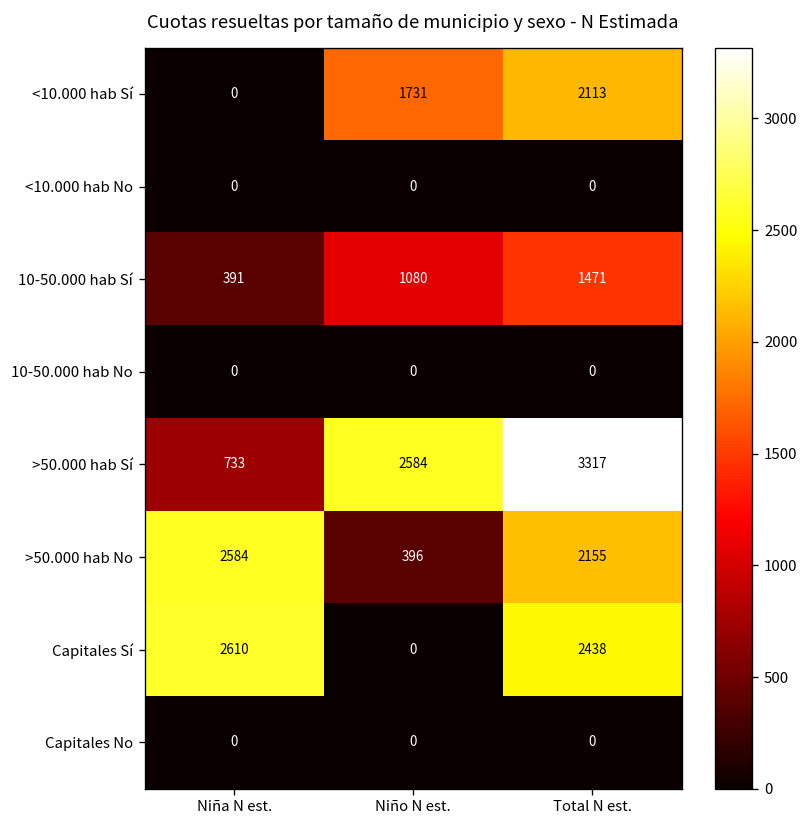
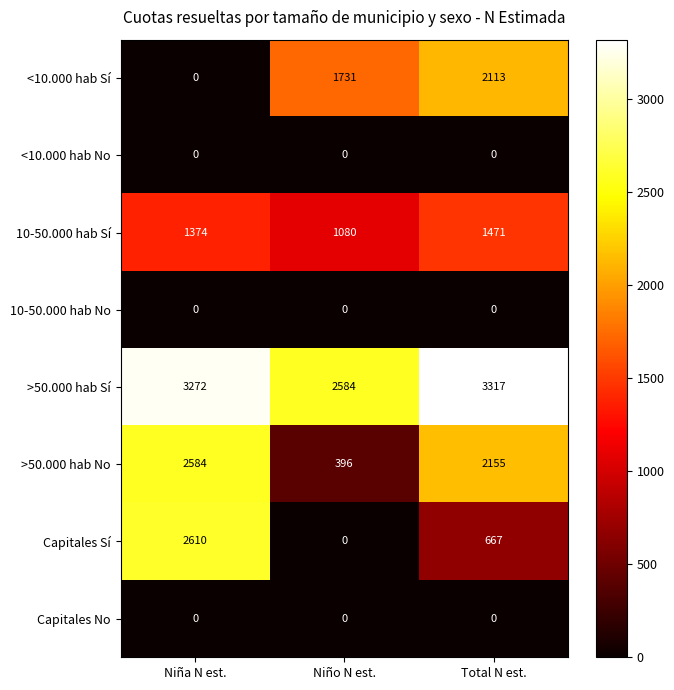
  {
    "<10.000 hab Sí": {
      "Niña N est.": 0,
      "Niño N est.": 1731,
      "Total N est.": 2113
    },
    "<10.000 hab No": {
      "Niña N est.": 0,
      "Niño N est.": 0,
      "Total N est.": 0
    },
    "10-50.000 hab Sí": {
-     "Niña N est.": 391,
+     "Niña N est.": 1374,
      "Niño N est.": 1080,
      "Total N est.": 1471
    },
    "10-50.000 hab No": {
      "Niña N est.": 0,
      "Niño N est.": 0,
      "Total N est.": 0
    },
    ">50.000 hab Sí": {
-     "Niña N est.": 733,
+     "Niña N est.": 3272,
      "Niño N est.": 2584,
      "Total N est.": 3317
    },
    ">50.000 hab No": {
      "Niña N est.": 2584,
      "Niño N est.": 396,
      "Total N est.": 2155
    },
    "Capitales Sí": {
      "Niña N est.": 2610,
      "Niño N est.": 0,
-     "Total N est.": 2438
+     "Total N est.": 667
    },
    "Capitales No": {
      "Niña N est.": 0,
      "Niño N est.": 0,
      "Total N est.": 0
    }
  }
